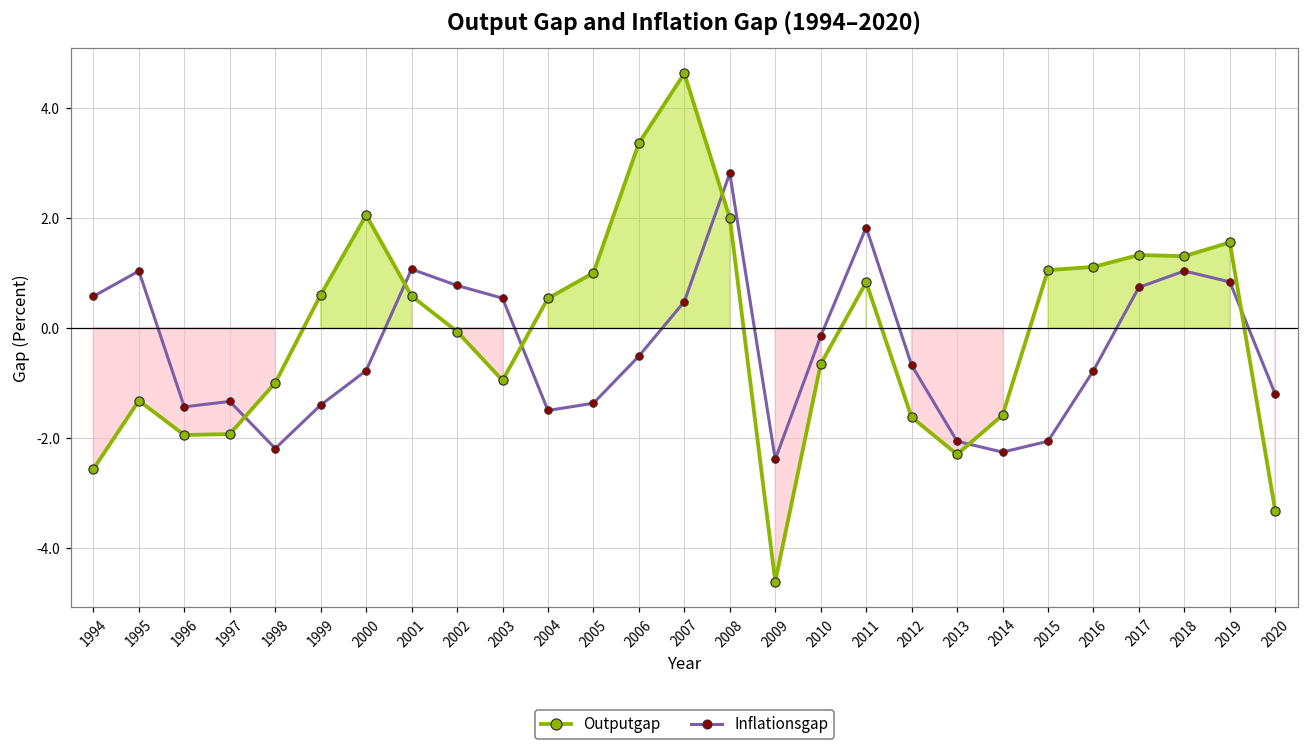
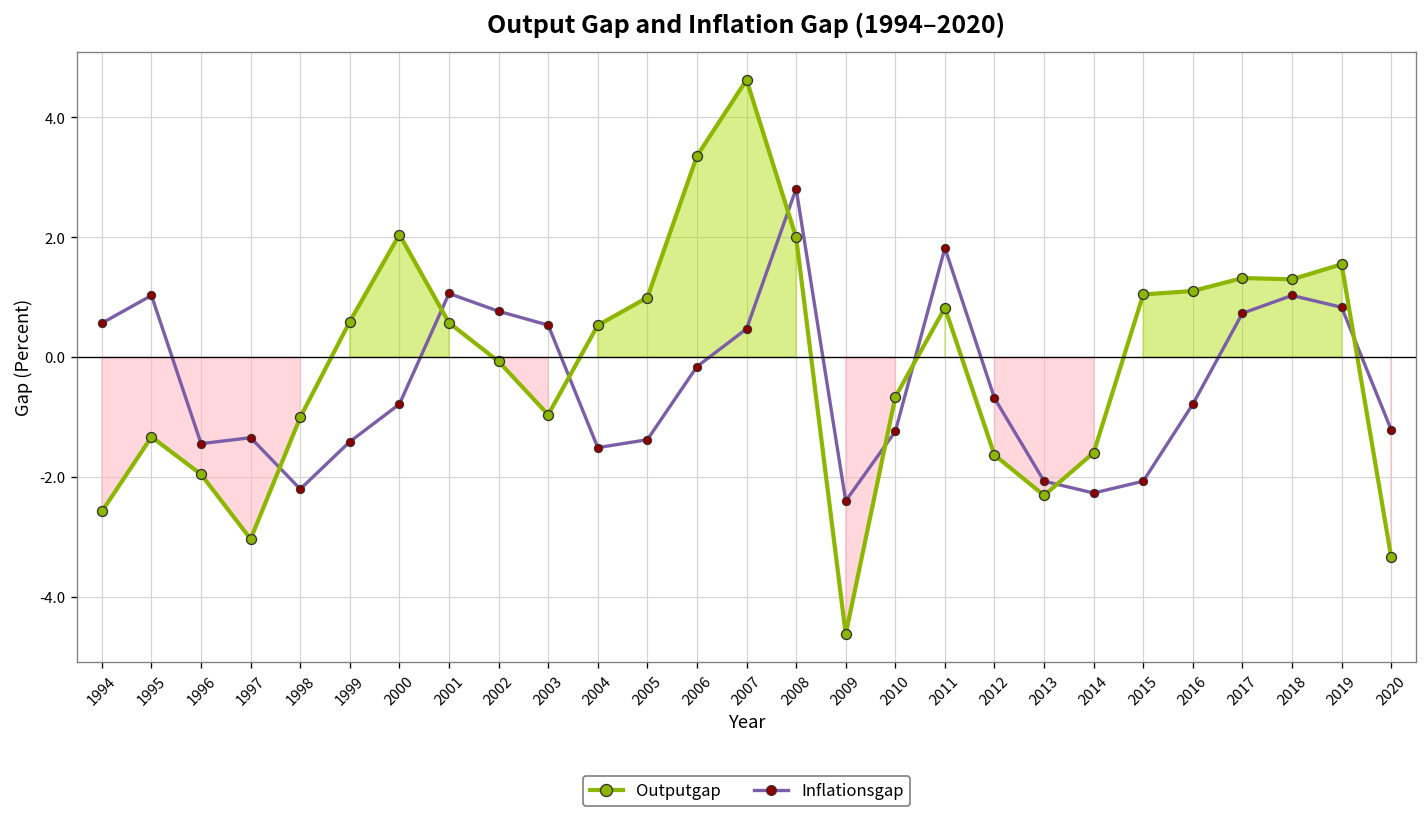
  {
    "Outputgap": {
      "1994": -2.6,
      "1995": -1.3,
      "1996": -2.0,
-     "1997": -1.9,
+     "1997": -3.0,
      "1998": -1.0,
      "1999": 0.6,
      "2000": 2.0,
      "2001": 0.6,
      "2002": -0.1,
      "2003": -1.0,
      "2004": 0.5,
      "2005": 1.0,
      "2006": 3.4,
      "2007": 4.6,
      "2008": 2.0,
      "2009": -4.6,
      "2010": -0.7,
      "2011": 0.8,
      "2012": -1.6,
      "2013": -2.3,
      "2014": -1.6,
      "2015": 1.0,
      "2016": 1.1,
      "2017": 1.3,
      "2018": 1.3,
      "2019": 1.5,
      "2020": -3.3
    },
    "Inflationsgap": {
      "1994": 0.6,
      "1995": 1.0,
      "1996": -1.4,
      "1997": -1.3,
      "1998": -2.2,
      "1999": -1.4,
      "2000": -0.8,
      "2001": 1.1,
      "2002": 0.8,
      "2003": 0.5,
      "2004": -1.5,
      "2005": -1.4,
-     "2006": -0.5,
+     "2006": -0.2,
      "2007": 0.5,
      "2008": 2.8,
      "2009": -2.4,
-     "2010": -0.2,
+     "2010": -1.2,
      "2011": 1.8,
      "2012": -0.7,
      "2013": -2.1,
      "2014": -2.3,
      "2015": -2.1,
      "2016": -0.8,
      "2017": 0.7,
      "2018": 1.0,
      "2019": 0.8,
      "2020": -1.2
    }
  }
